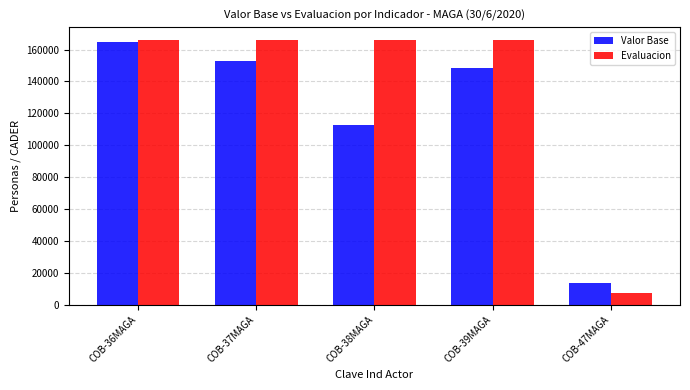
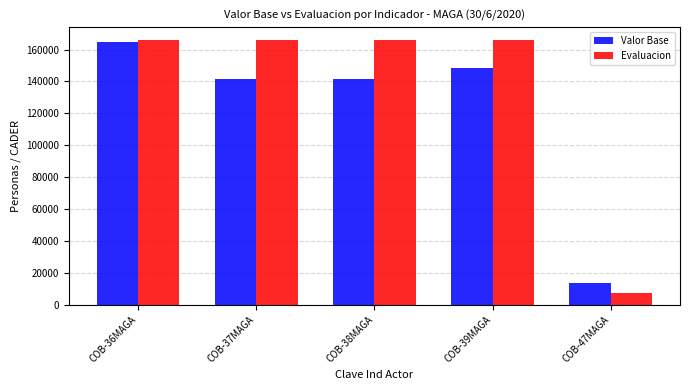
  {
    "Valor Base": {
      "COB-36MAGA": 165000,
-     "COB-37MAGA": 153000,
-     "COB-38MAGA": 113000,
+     "COB-37MAGA": 142000,
+     "COB-38MAGA": 142000,
      "COB-39MAGA": 149000,
      "COB-47MAGA": 13000
    },
    "Evaluacion": {
      "COB-36MAGA": 166000,
      "COB-37MAGA": 166000,
      "COB-38MAGA": 166000,
      "COB-39MAGA": 166000,
      "COB-47MAGA": 7000
    }
  }
